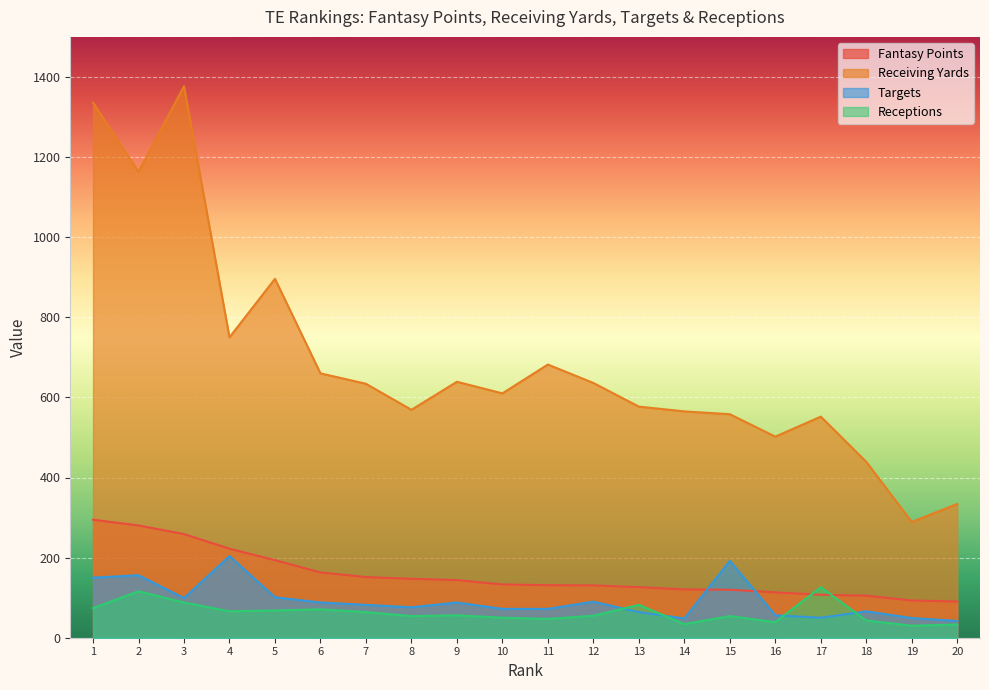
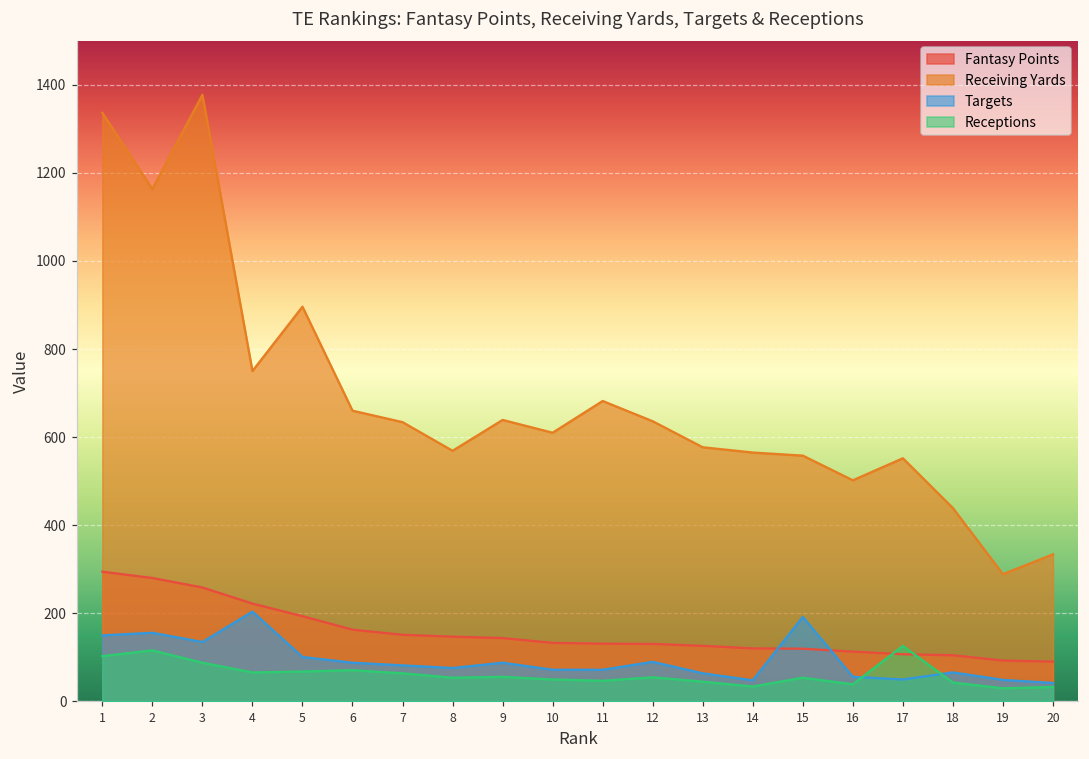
  {
    "Targets": {
      "1": 150,
      "2": 160,
-     "3": 100,
+     "3": 140,
      "4": 200,
      "5": 100,
      "6": 90,
      "7": 80,
      "8": 80,
      "9": 90,
      "10": 70,
      "11": 70,
      "12": 90,
      "13": 60,
      "14": 50,
      "15": 190,
      "16": 60,
      "17": 50,
      "18": 70,
      "19": 50,
      "20": 40
    },
    "Receptions": {
-     "1": 70,
+     "1": 100,
      "2": 120,
      "3": 90,
      "4": 70,
      "5": 70,
      "6": 70,
      "7": 60,
      "8": 50,
      "9": 60,
      "10": 50,
      "11": 50,
      "12": 60,
-     "13": 80,
+     "13": 50,
      "14": 30,
      "15": 50,
      "16": 40,
      "17": 130,
      "18": 40,
      "19": 30,
      "20": 30
    }
  }
